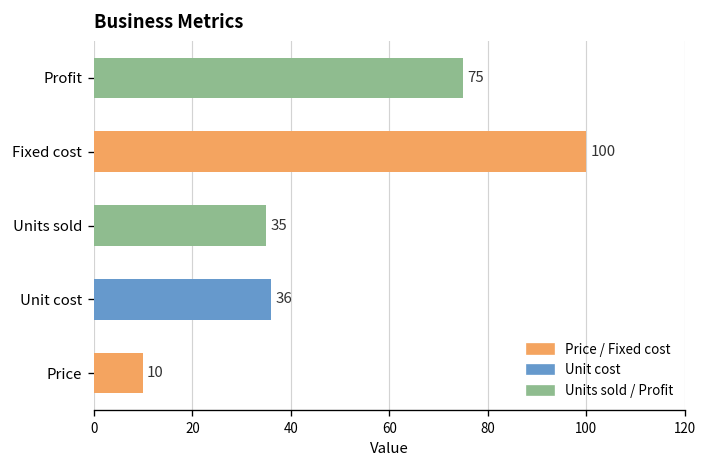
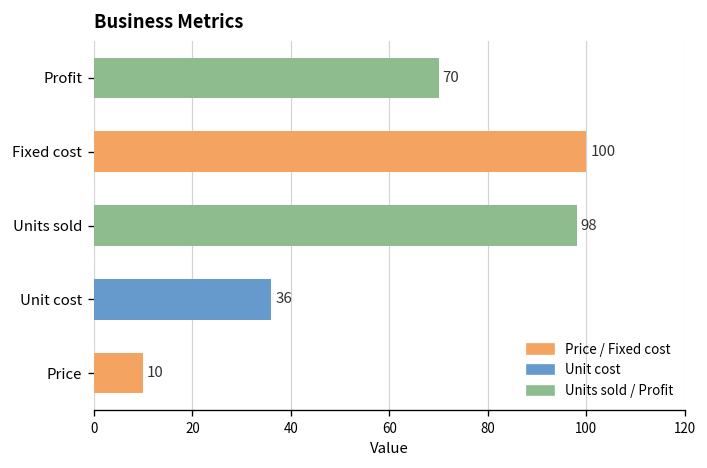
  {
-   "Profit": 75,
+   "Profit": 70,
    "Fixed cost": 100,
-   "Units sold": 35,
+   "Units sold": 98,
    "Unit cost": 36,
    "Price": 10
  }
